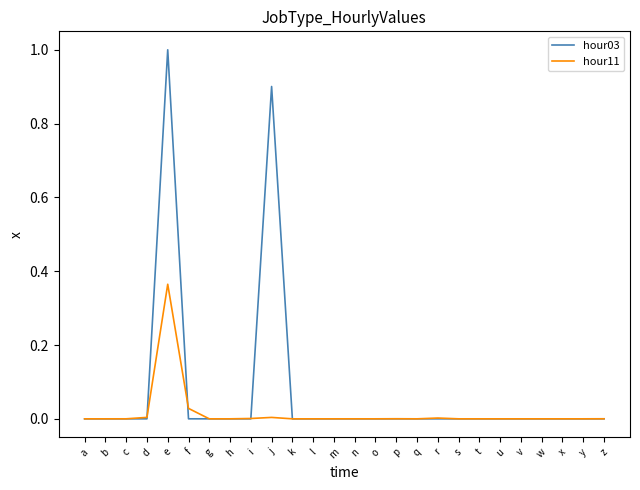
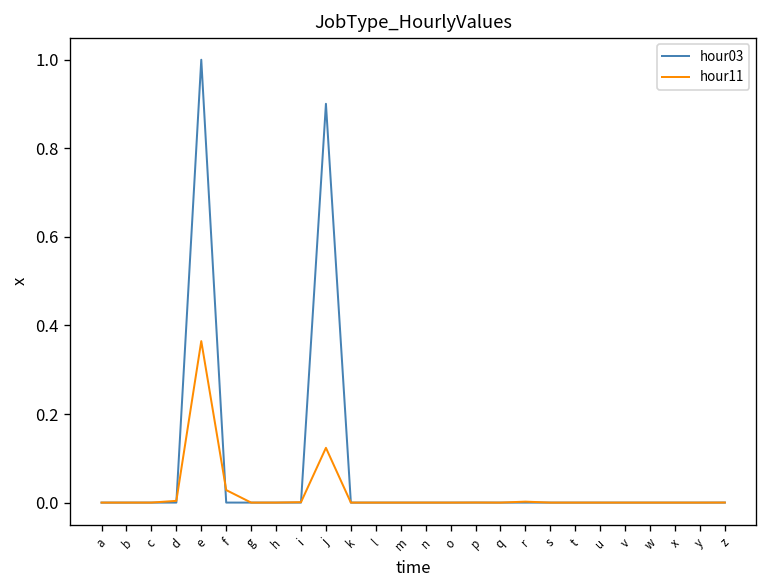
  {
    "hour03": {
      "e": 1.00,
      "f": 0.00,
      "j": 0.90
    },
    "hour11": {
      "e": 0.36,
      "f": 0.03,
-     "j": 0.00
+     "j": 0.12
    }
  }
